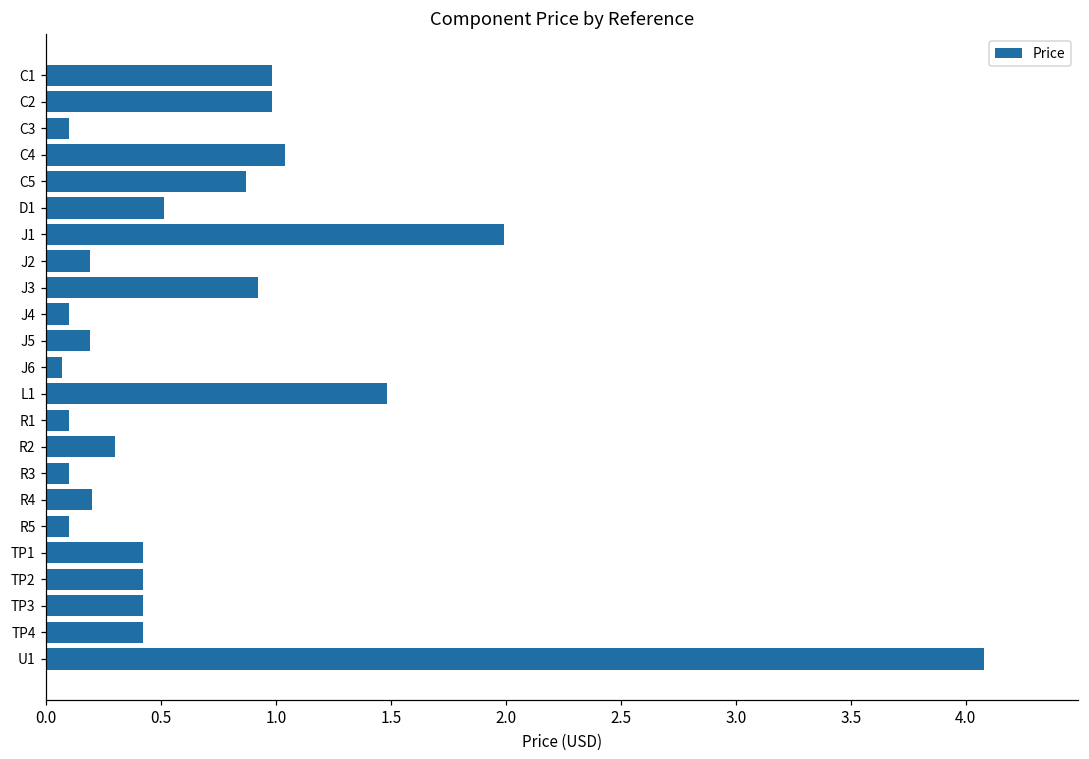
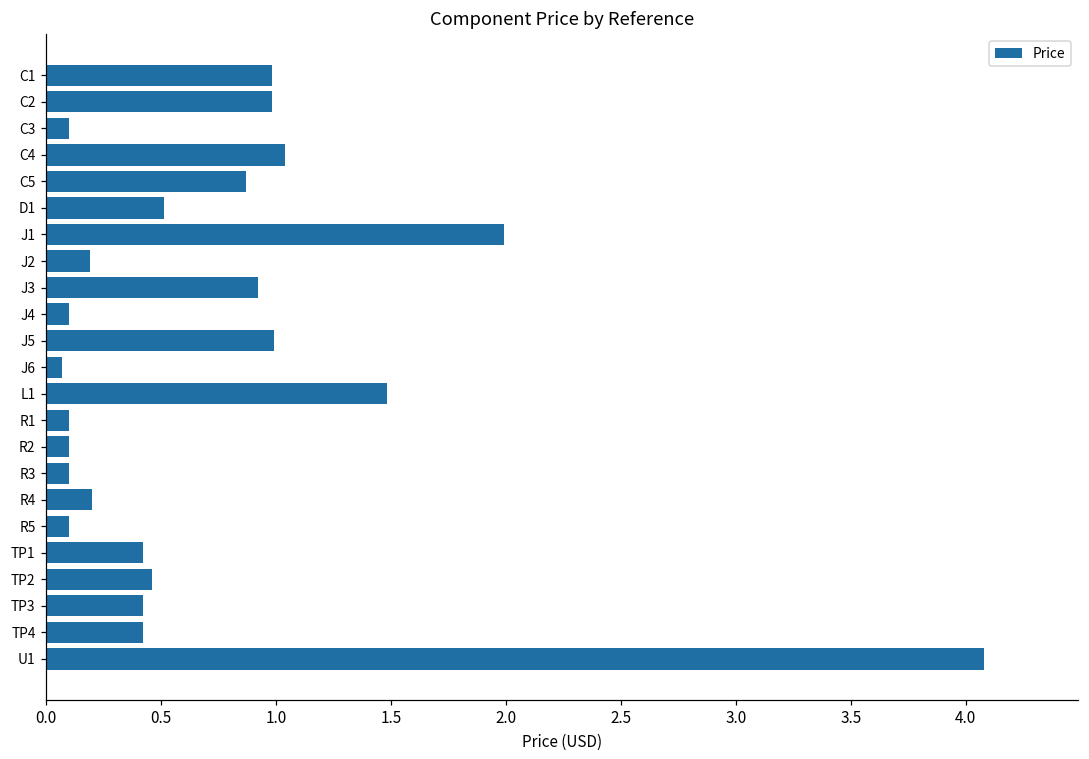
  {
    "C1": 0.98,
    "C2": 0.98,
    "C3": 0.10,
    "C4": 1.04,
    "C5": 0.87,
    "D1": 0.51,
    "J1": 1.99,
    "J2": 0.19,
    "J3": 0.92,
    "J4": 0.10,
-   "J5": 0.19,
+   "J5": 0.99,
    "J6": 0.07,
    "L1": 1.48,
    "R1": 0.10,
-   "R2": 0.3,
+   "R2": 0.1,
    "R3": 0.10,
    "R4": 0.20,
    "R5": 0.10,
    "TP1": 0.42,
-   "TP2": 0.42,
+   "TP2": 0.46,
    "TP3": 0.42,
    "TP4": 0.42,
    "U1": 4.08
  }
